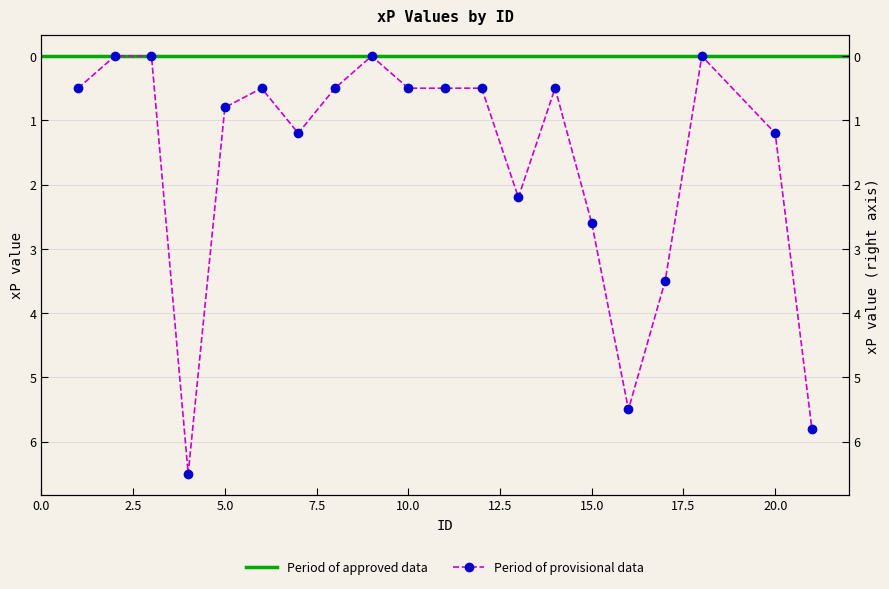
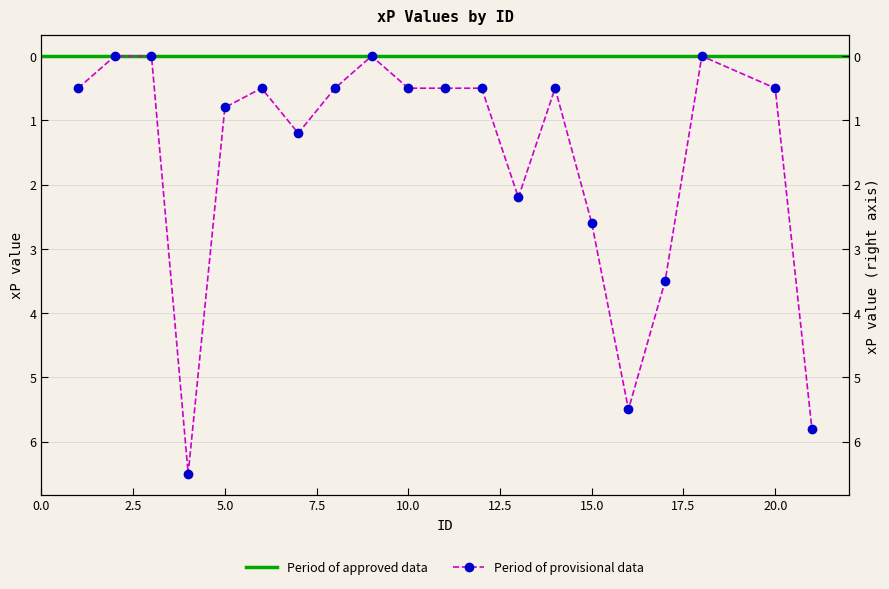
  {
    "5.0": 0.8,
    "10.0": 0.5,
    "15.0": 2.6,
-   "20.0": 1.2
+   "20.0": 0.5
  }
